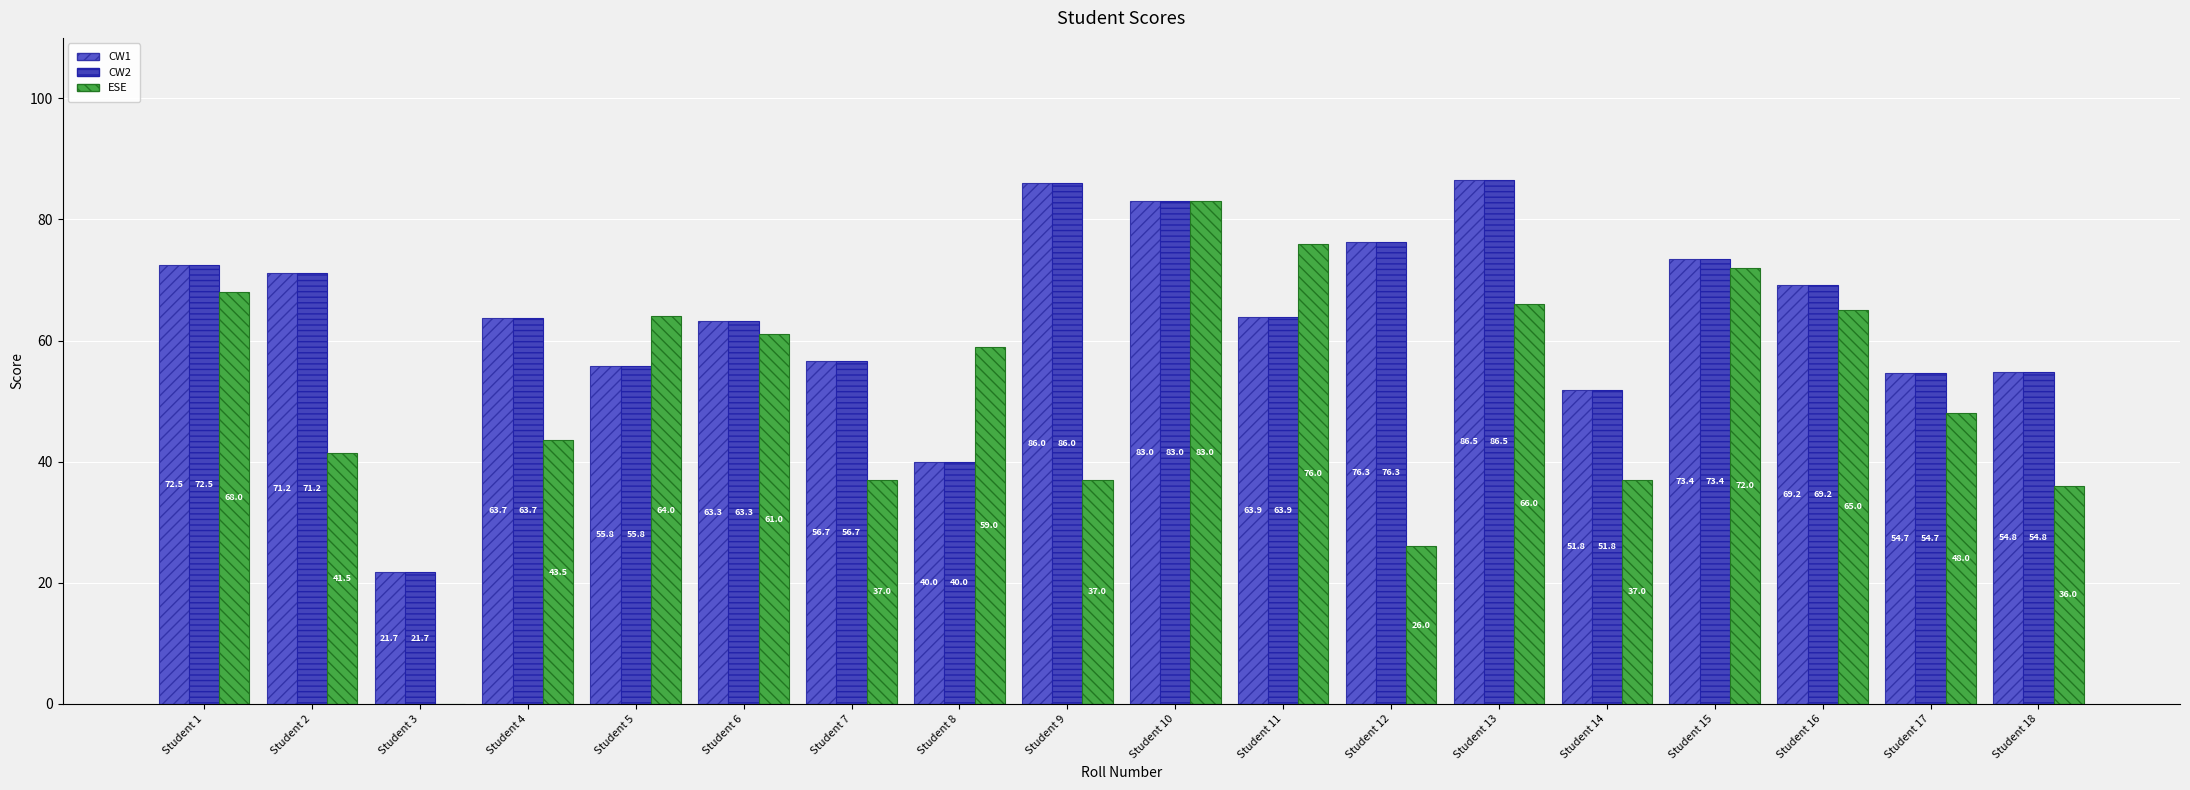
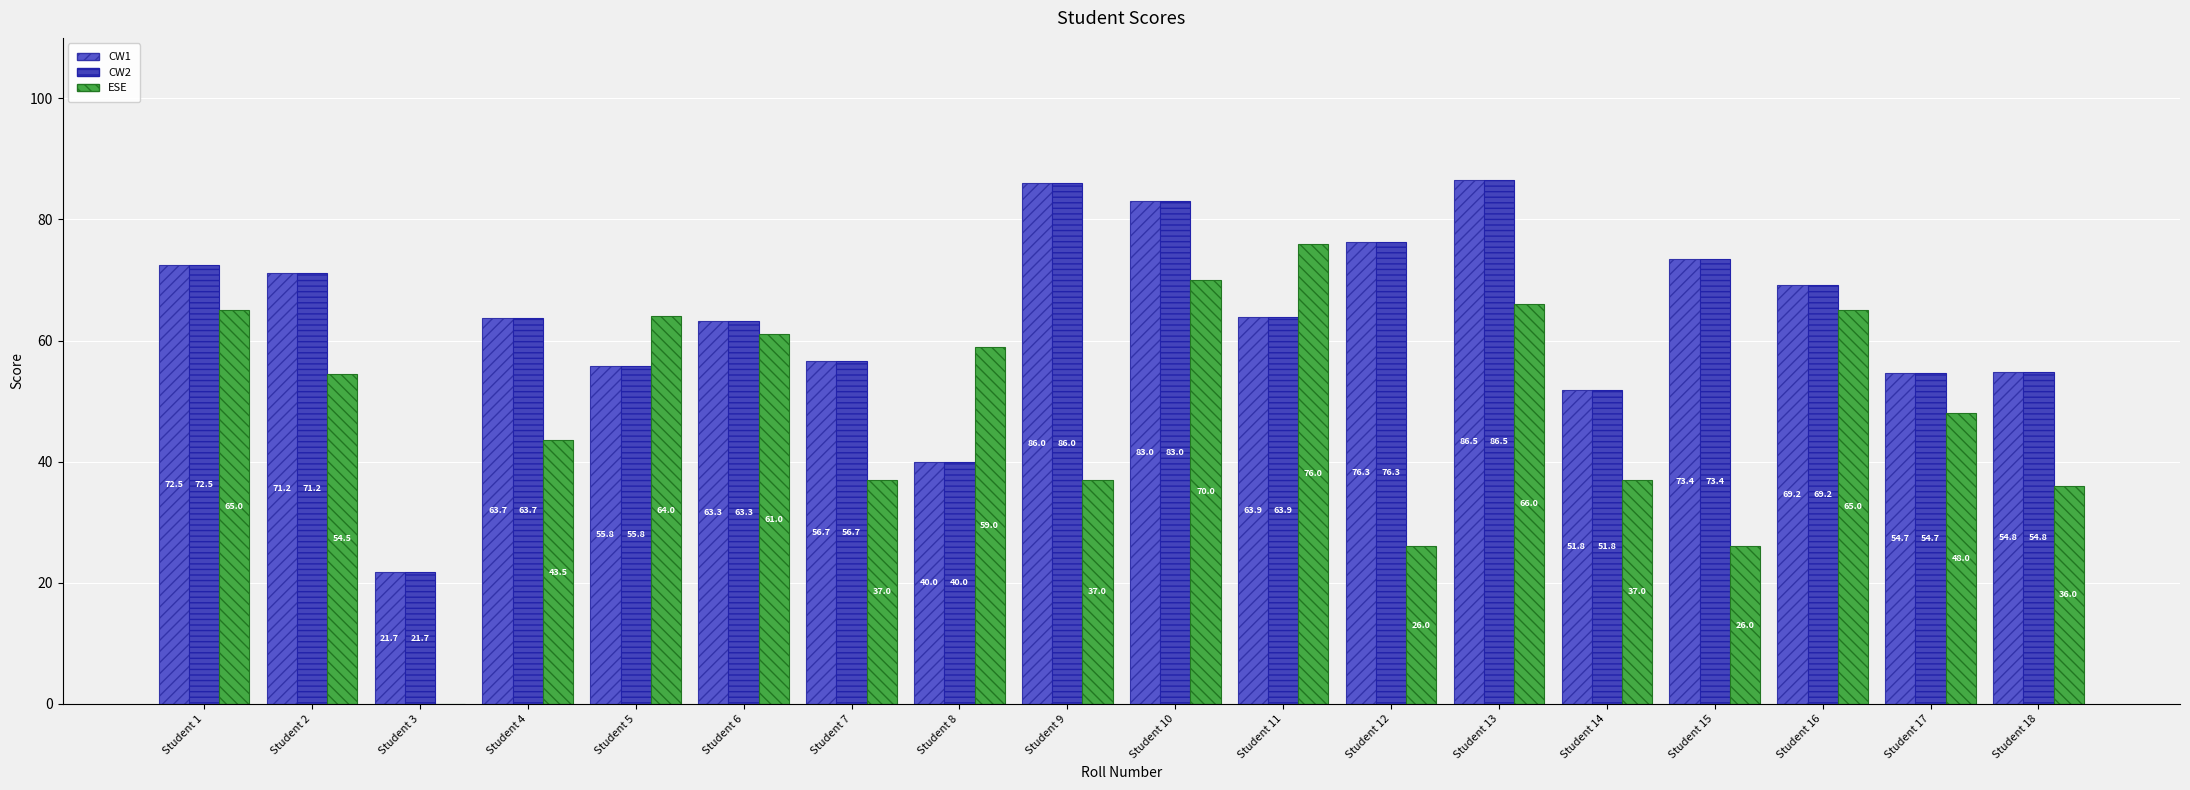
  {
    "ESE": {
-     "Student 1": 68.0,
-     "Student 2": 41.5,
+     "Student 1": 65.0,
+     "Student 2": 54.5,
      "Student 4": 43.5,
      "Student 5": 64.0,
      "Student 6": 61.0,
      "Student 7": 37.0,
      "Student 8": 59.0,
      "Student 9": 37.0,
-     "Student 10": 83.0,
+     "Student 10": 70.0,
      "Student 11": 76.0,
      "Student 12": 26.0,
      "Student 13": 66.0,
      "Student 14": 37.0,
-     "Student 15": 72.0,
+     "Student 15": 26.0,
      "Student 16": 65.0,
      "Student 17": 48.0,
      "Student 18": 36.0
    }
  }
